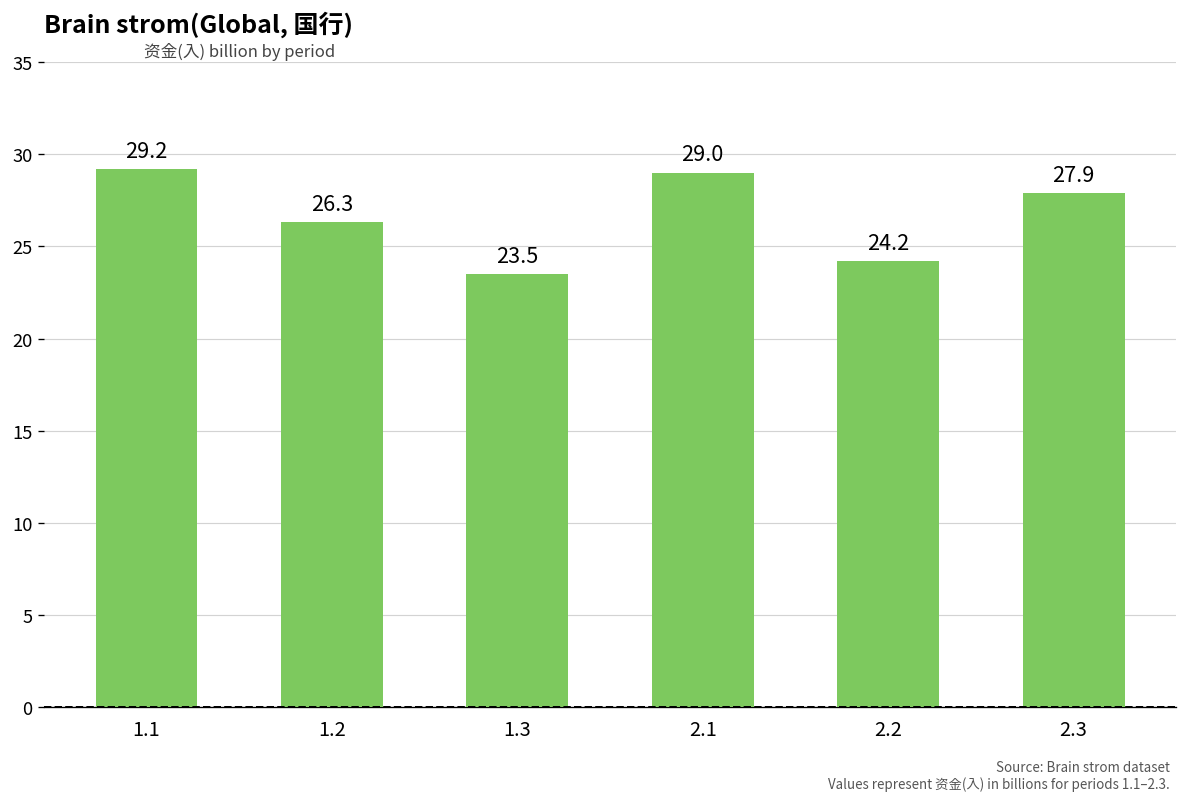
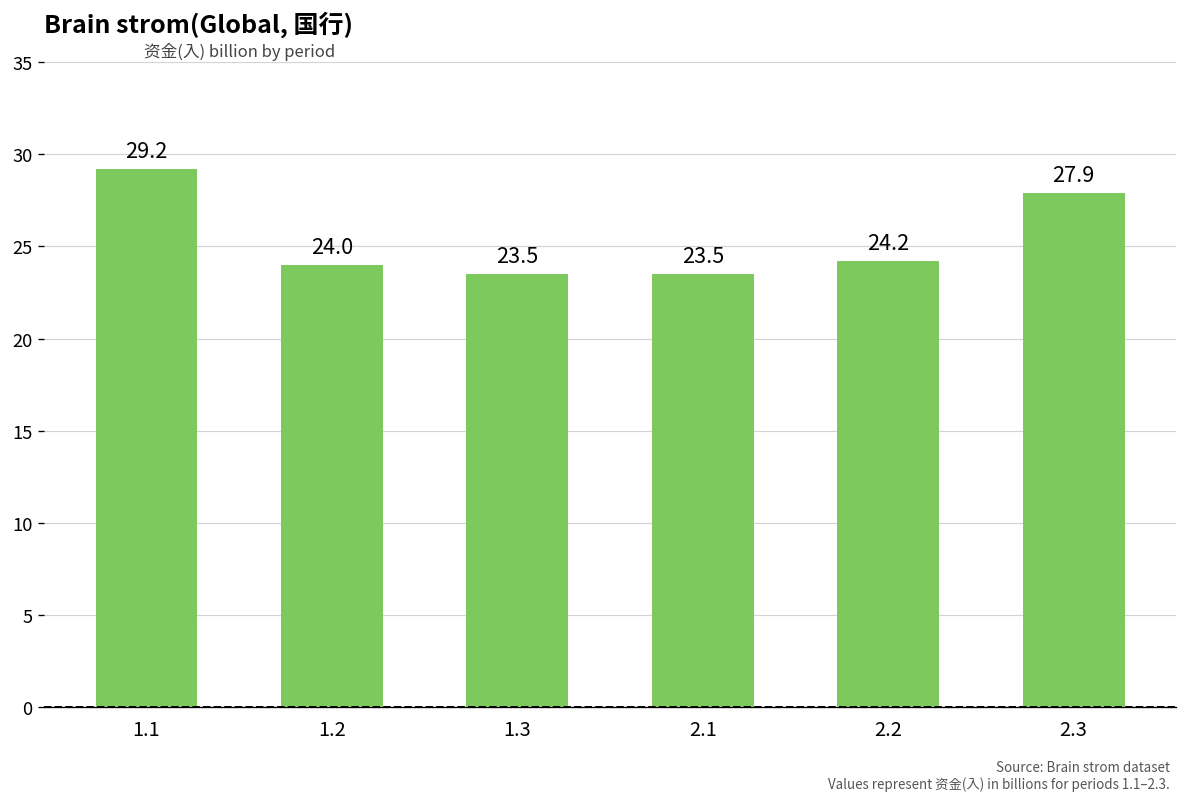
  {
    "1.1": 29.2,
-   "1.2": 26.3,
+   "1.2": 24.0,
    "1.3": 23.5,
-   "2.1": 29.0,
+   "2.1": 23.5,
    "2.2": 24.2,
    "2.3": 27.9
  }
